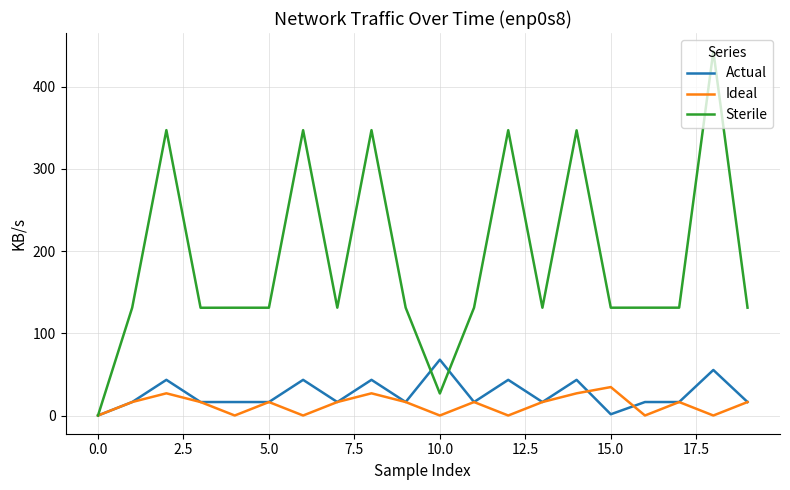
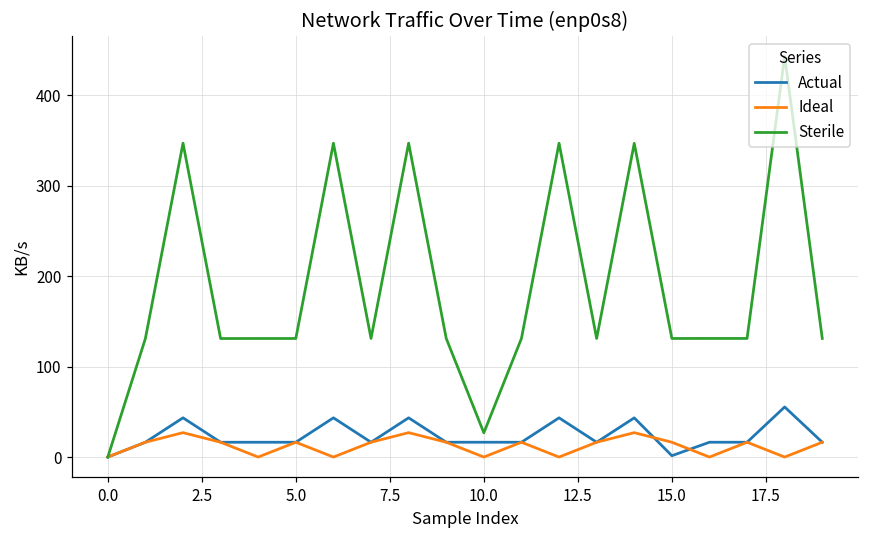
  {
    "Actual": {
-     "10.0": 70,
+     "10.0": 20,
      "15.0": 0
    },
    "Ideal": {
      "10.0": 0,
-     "15.0": 30
+     "15.0": 20
    },
    "Sterile": {
      "5.0": 130,
      "10.0": 30,
      "15.0": 130
    }
  }
